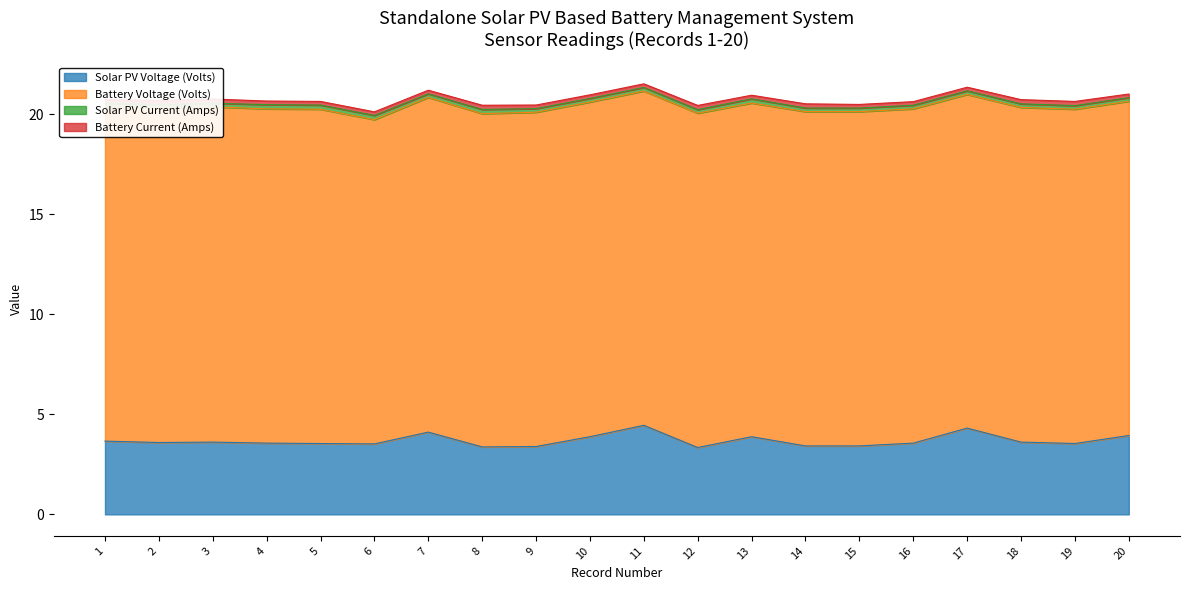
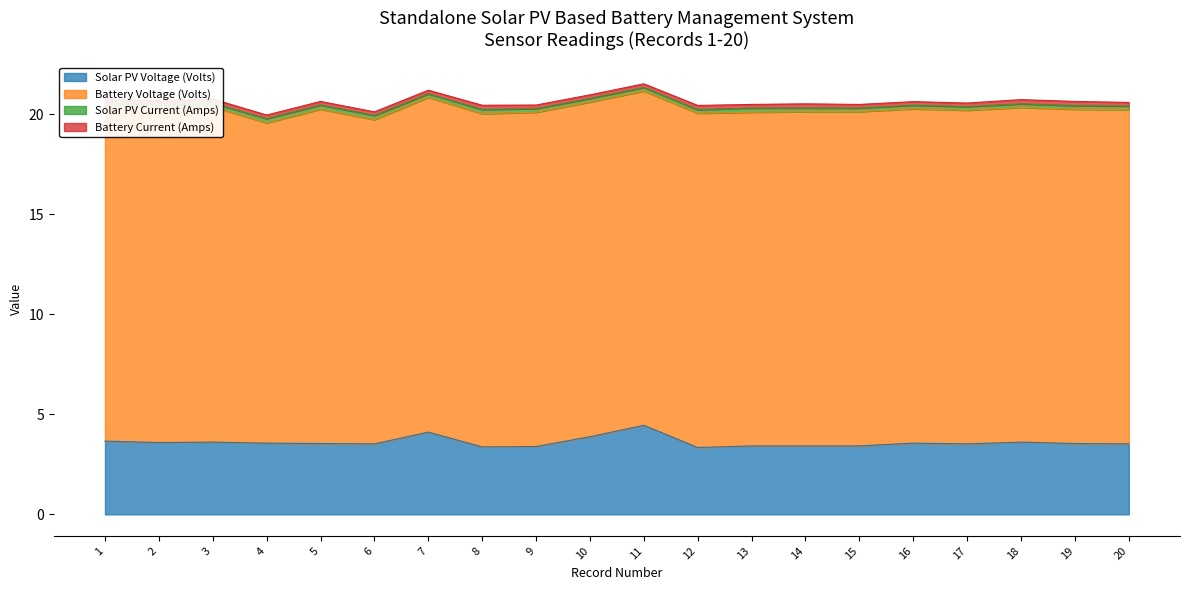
  {
    "Solar PV Voltage (Volts)": {
      "1": 3.7,
      "2": 3.6,
      "3": 3.6,
      "4": 3.6,
      "5": 3.5,
      "6": 3.5,
      "7": 4.1,
      "8": 3.4,
      "9": 3.4,
      "10": 3.9,
      "11": 4.5,
      "12": 3.3,
-     "13": 3.9,
+     "13": 3.4,
      "14": 3.4,
      "15": 3.4,
      "16": 3.6,
-     "17": 4.3,
+     "17": 3.5,
      "18": 3.6,
      "19": 3.5,
-     "20": 3.9
+     "20": 3.5
    },
    "Battery Voltage (Volts)": {
-     "4": 16.7,
+     "4": 16.0,
      "5": 16.7,
      "6": 16.2,
      "7": 16.7,
      "8": 16.7,
      "9": 16.7,
      "10": 16.7,
      "11": 16.7,
      "12": 16.7,
      "13": 16.7,
      "14": 16.7,
      "15": 16.7,
      "16": 16.7,
      "17": 16.7,
      "18": 16.7,
      "19": 16.7,
      "20": 16.7
    },
    "Solar PV Current (Amps)": {
      "4": 0.2,
      "5": 0.2,
      "6": 0.2,
      "7": 0.2,
      "8": 0.2,
      "9": 0.2,
      "10": 0.2,
      "11": 0.2,
      "12": 0.2,
      "13": 0.2,
      "14": 0.2,
      "15": 0.2,
      "16": 0.2,
      "17": 0.2,
      "18": 0.2,
      "19": 0.2,
      "20": 0.2
    },
    "Battery Current (Amps)": {
      "4": 0.2,
      "5": 0.2,
      "6": 0.2,
      "7": 0.2,
      "8": 0.2,
      "9": 0.2,
      "10": 0.2,
      "11": 0.2,
      "12": 0.2,
      "13": 0.2,
      "14": 0.2,
      "15": 0.2,
      "16": 0.2,
      "17": 0.2,
      "18": 0.2,
      "19": 0.2,
      "20": 0.2
    }
  }
